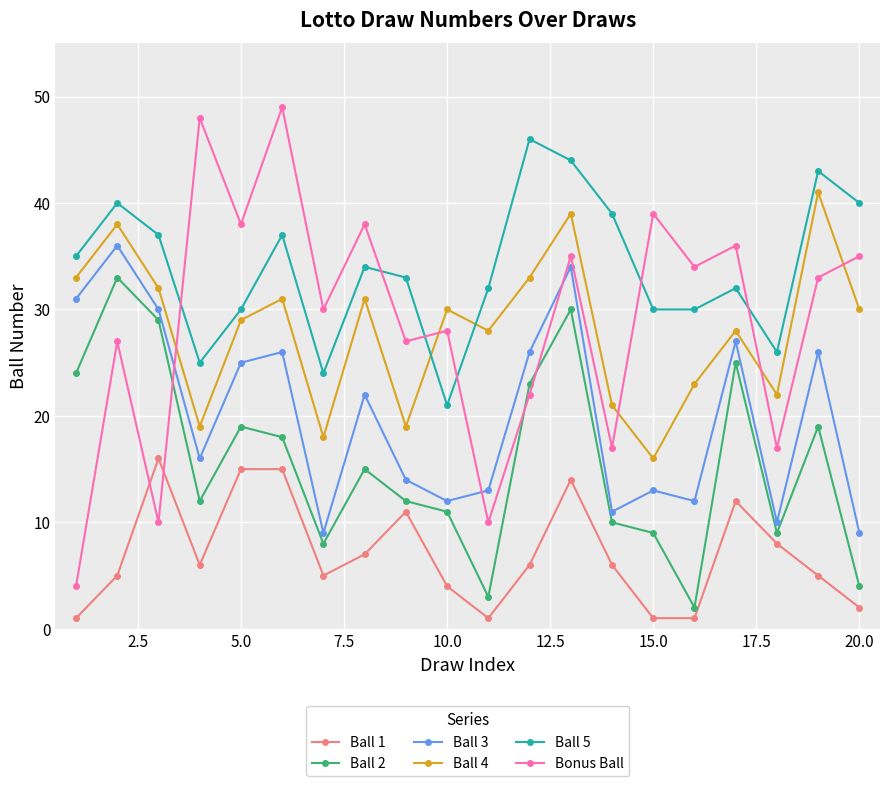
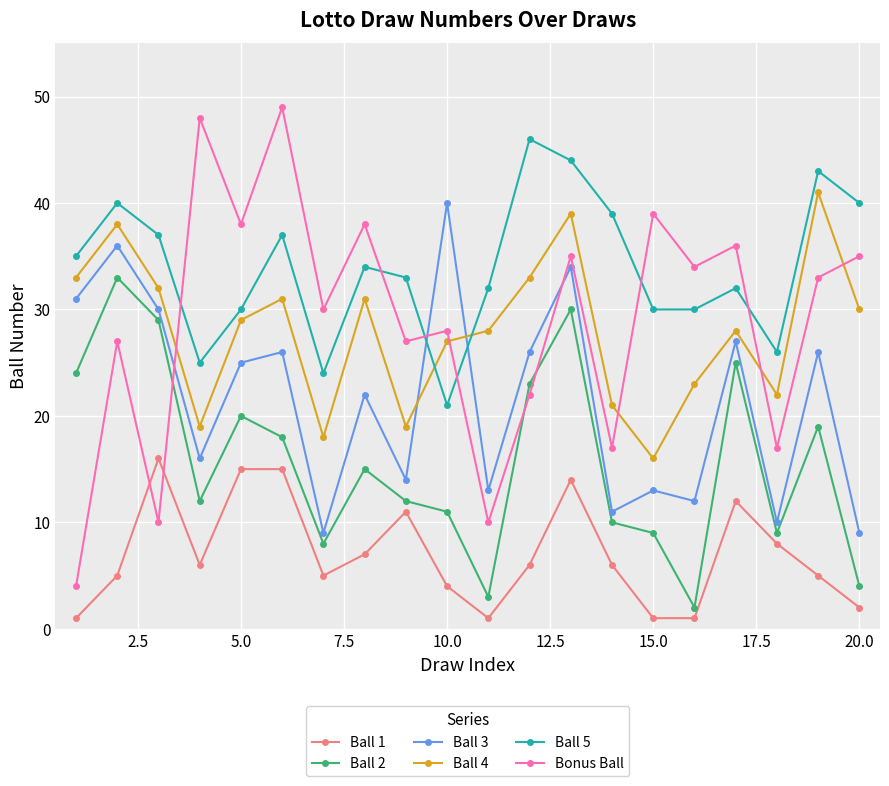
  {
    "Ball 2": {
-     "5.0": 19,
+     "5.0": 20,
      "10.0": 11,
      "15.0": 9,
      "20.0": 4
    },
    "Ball 3": {
      "5.0": 25,
-     "10.0": 12,
+     "10.0": 40,
      "15.0": 13,
      "20.0": 9
    },
    "Ball 4": {
      "5.0": 29,
-     "10.0": 30,
+     "10.0": 27,
      "15.0": 16,
      "20.0": 30
    },
    "Ball 5": {
      "5.0": 30,
      "10.0": 21,
      "15.0": 30,
      "20.0": 40
    }
  }
